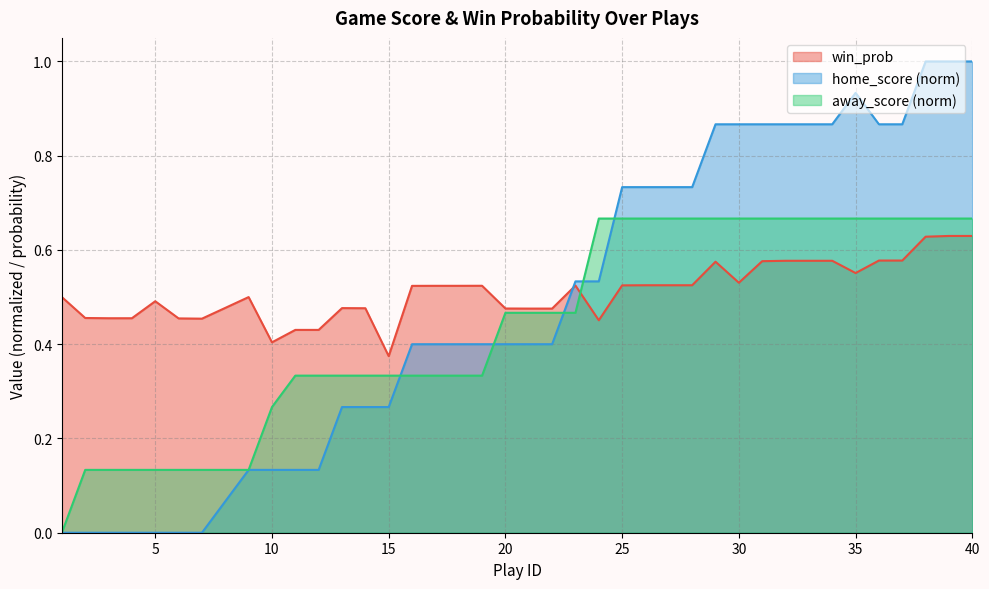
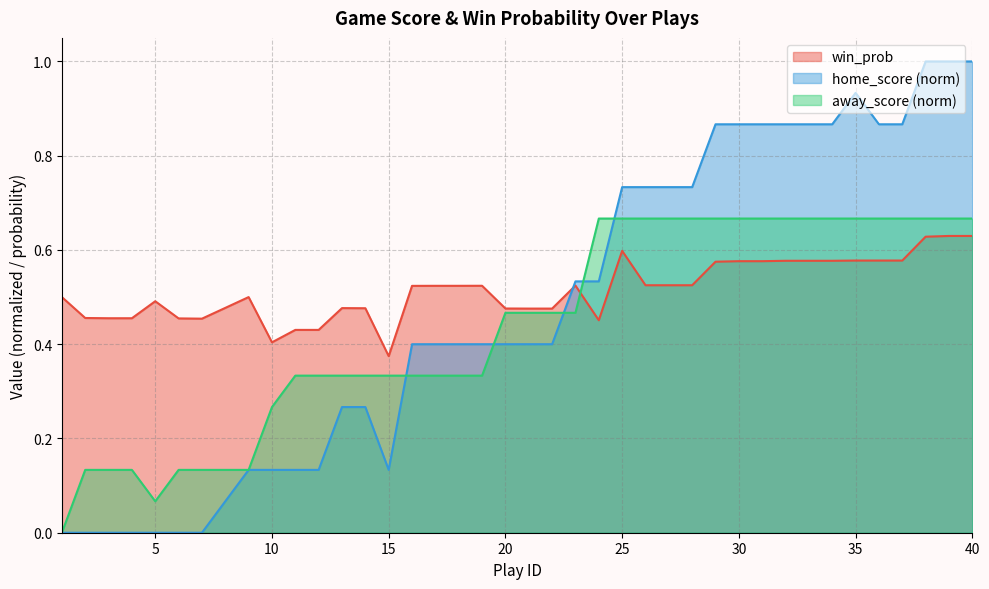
  {
    "win_prob": {
      "5": 0.49,
      "10": 0.40,
      "15": 0.37,
      "20": 0.48,
-     "25": 0.52,
-     "30": 0.53,
-     "35": 0.55,
+     "25": 0.60,
+     "30": 0.58,
+     "35": 0.58,
      "40": 0.63
    },
    "home_score (norm)": {
      "5": 0.00,
      "10": 0.13,
-     "15": 0.27,
+     "15": 0.13,
      "20": 0.40,
      "25": 0.73,
      "30": 0.87,
      "40": 1.00
    },
    "away_score (norm)": {
-     "5": 0.13,
+     "5": 0.07,
      "10": 0.27,
      "15": 0.33,
      "20": 0.47,
      "25": 0.67,
      "30": 0.67,
      "35": 0.67,
      "40": 0.67
    }
  }
